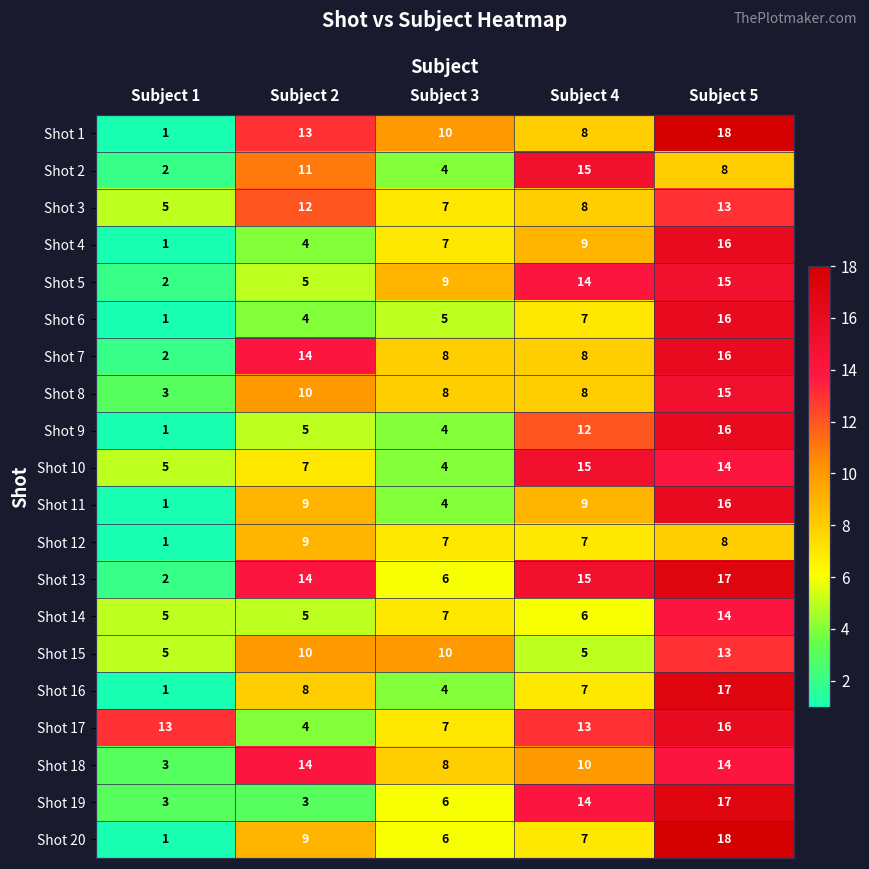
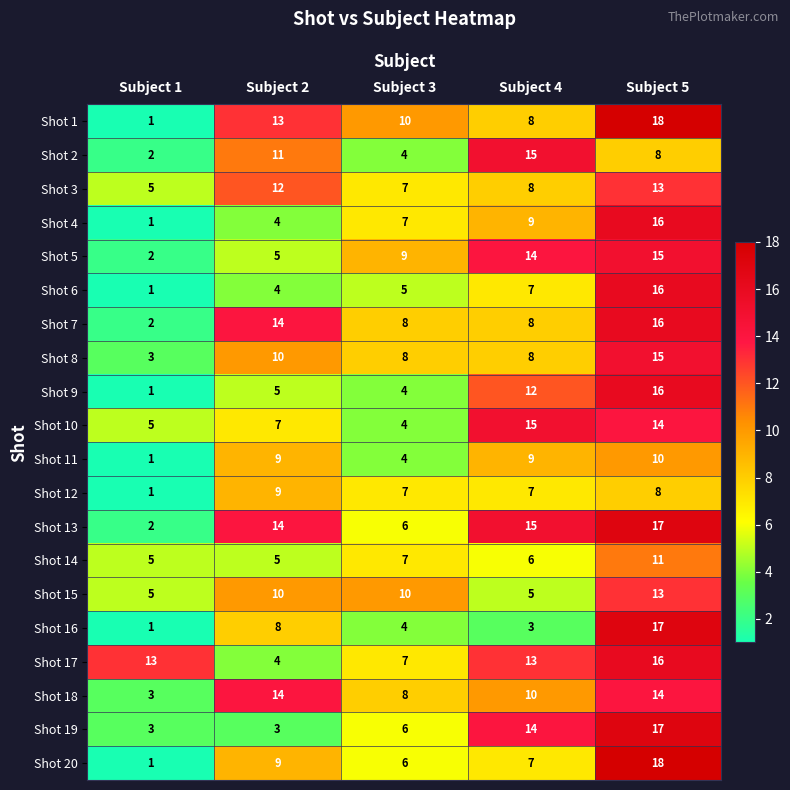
  {
    "Shot 1": {
      "Subject 1": 1,
      "Subject 2": 13,
      "Subject 3": 10,
      "Subject 4": 8,
      "Subject 5": 18
    },
    "Shot 2": {
      "Subject 1": 2,
      "Subject 2": 11,
      "Subject 3": 4,
      "Subject 4": 15,
      "Subject 5": 8
    },
    "Shot 3": {
      "Subject 1": 5,
      "Subject 2": 12,
      "Subject 3": 7,
      "Subject 4": 8,
      "Subject 5": 13
    },
    "Shot 4": {
      "Subject 1": 1,
      "Subject 2": 4,
      "Subject 3": 7,
      "Subject 4": 9,
      "Subject 5": 16
    },
    "Shot 5": {
      "Subject 1": 2,
      "Subject 2": 5,
      "Subject 3": 9,
      "Subject 4": 14,
      "Subject 5": 15
    },
    "Shot 6": {
      "Subject 1": 1,
      "Subject 2": 4,
      "Subject 3": 5,
      "Subject 4": 7,
      "Subject 5": 16
    },
    "Shot 7": {
      "Subject 1": 2,
      "Subject 2": 14,
      "Subject 3": 8,
      "Subject 4": 8,
      "Subject 5": 16
    },
    "Shot 8": {
      "Subject 1": 3,
      "Subject 2": 10,
      "Subject 3": 8,
      "Subject 4": 8,
      "Subject 5": 15
    },
    "Shot 9": {
      "Subject 1": 1,
      "Subject 2": 5,
      "Subject 3": 4,
      "Subject 4": 12,
      "Subject 5": 16
    },
    "Shot 10": {
      "Subject 1": 5,
      "Subject 2": 7,
      "Subject 3": 4,
      "Subject 4": 15,
      "Subject 5": 14
    },
    "Shot 11": {
      "Subject 1": 1,
      "Subject 2": 9,
      "Subject 3": 4,
      "Subject 4": 9,
-     "Subject 5": 16
+     "Subject 5": 10
    },
    "Shot 12": {
      "Subject 1": 1,
      "Subject 2": 9,
      "Subject 3": 7,
      "Subject 4": 7,
      "Subject 5": 8
    },
    "Shot 13": {
      "Subject 1": 2,
      "Subject 2": 14,
      "Subject 3": 6,
      "Subject 4": 15,
      "Subject 5": 17
    },
    "Shot 14": {
      "Subject 1": 5,
      "Subject 2": 5,
      "Subject 3": 7,
      "Subject 4": 6,
-     "Subject 5": 14
+     "Subject 5": 11
    },
    "Shot 15": {
      "Subject 1": 5,
      "Subject 2": 10,
      "Subject 3": 10,
      "Subject 4": 5,
      "Subject 5": 13
    },
    "Shot 16": {
      "Subject 1": 1,
      "Subject 2": 8,
      "Subject 3": 4,
-     "Subject 4": 7,
+     "Subject 4": 3,
      "Subject 5": 17
    },
    "Shot 17": {
      "Subject 1": 13,
      "Subject 2": 4,
      "Subject 3": 7,
      "Subject 4": 13,
      "Subject 5": 16
    },
    "Shot 18": {
      "Subject 1": 3,
      "Subject 2": 14,
      "Subject 3": 8,
      "Subject 4": 10,
      "Subject 5": 14
    },
    "Shot 19": {
      "Subject 1": 3,
      "Subject 2": 3,
      "Subject 3": 6,
      "Subject 4": 14,
      "Subject 5": 17
    },
    "Shot 20": {
      "Subject 1": 1,
      "Subject 2": 9,
      "Subject 3": 6,
      "Subject 4": 7,
      "Subject 5": 18
    }
  }
